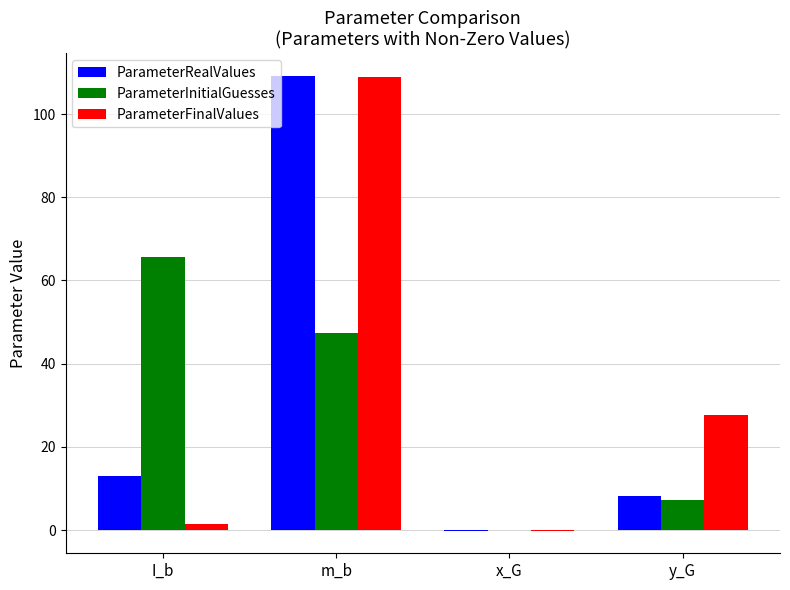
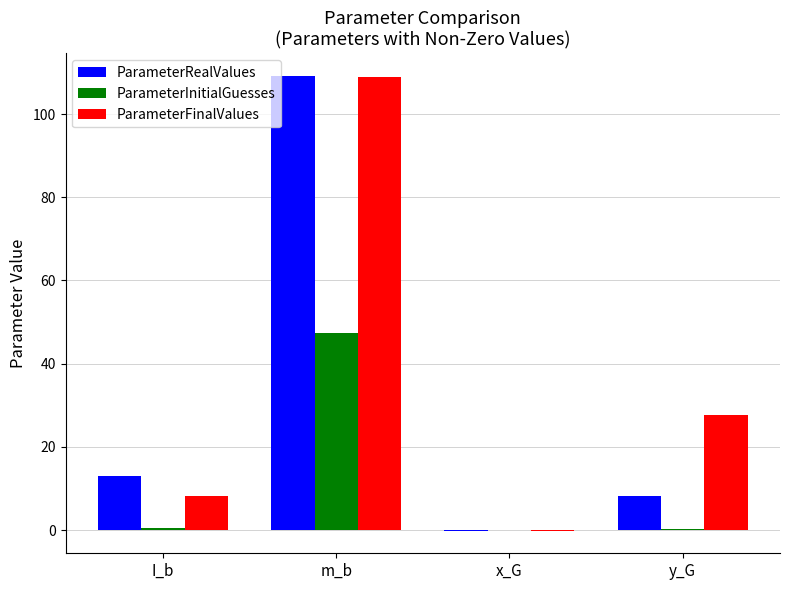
  {
    "ParameterRealValues": {
      "I_b": 13,
      "m_b": 109,
      "y_G": 8
    },
    "ParameterInitialGuesses": {
-     "I_b": 66,
+     "I_b": 1,
      "m_b": 47,
-     "y_G": 7
+     "y_G": 0
    },
    "ParameterFinalValues": {
-     "I_b": 1,
+     "I_b": 8,
      "m_b": 109,
      "y_G": 28
    }
  }
